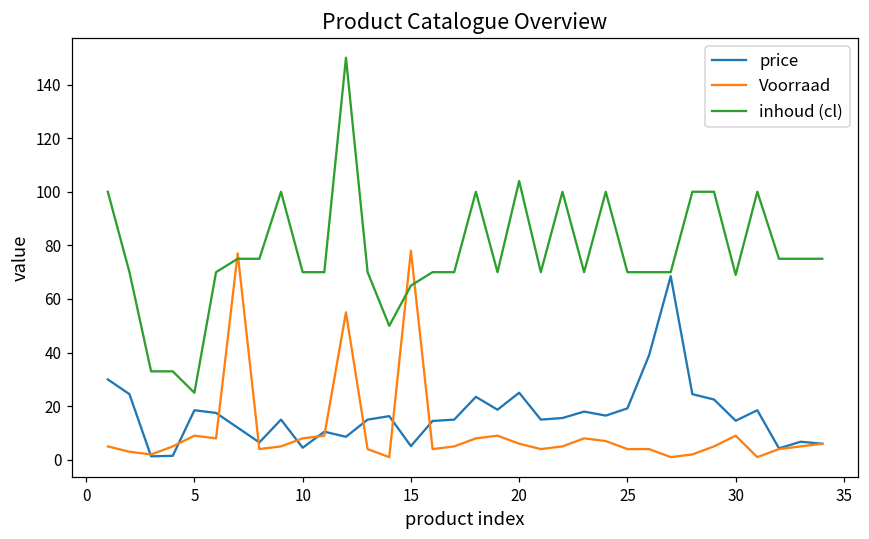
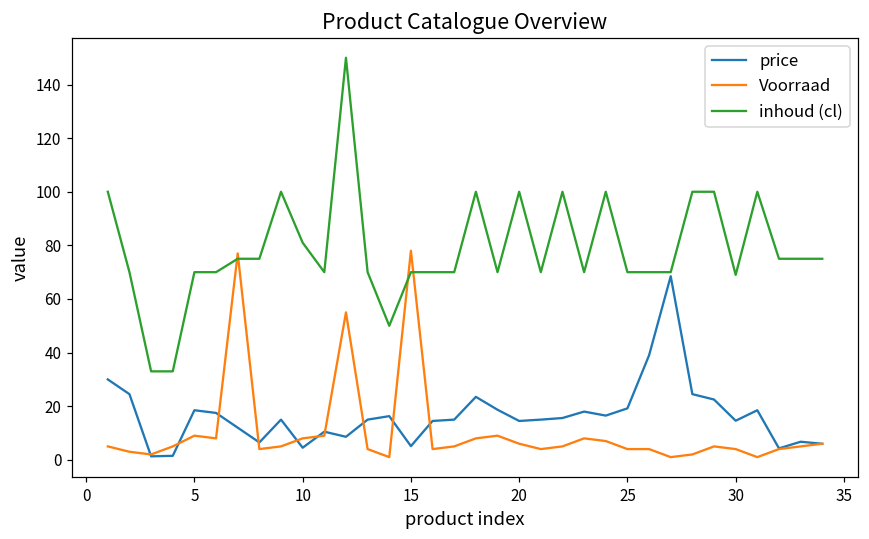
  {
    "price": {
      "5": 18,
      "10": 5,
      "15": 5,
-     "20": 25,
+     "20": 14,
      "25": 19,
      "30": 15
    },
    "Voorraad": {
      "5": 9,
      "10": 8,
      "15": 78,
      "20": 6,
      "25": 4,
-     "30": 9
+     "30": 4
    },
    "inhoud (cl)": {
-     "5": 25,
-     "10": 70,
-     "15": 65,
-     "20": 104,
+     "5": 70,
+     "10": 81,
+     "15": 70,
+     "20": 100,
      "25": 70,
      "30": 69
    }
  }
